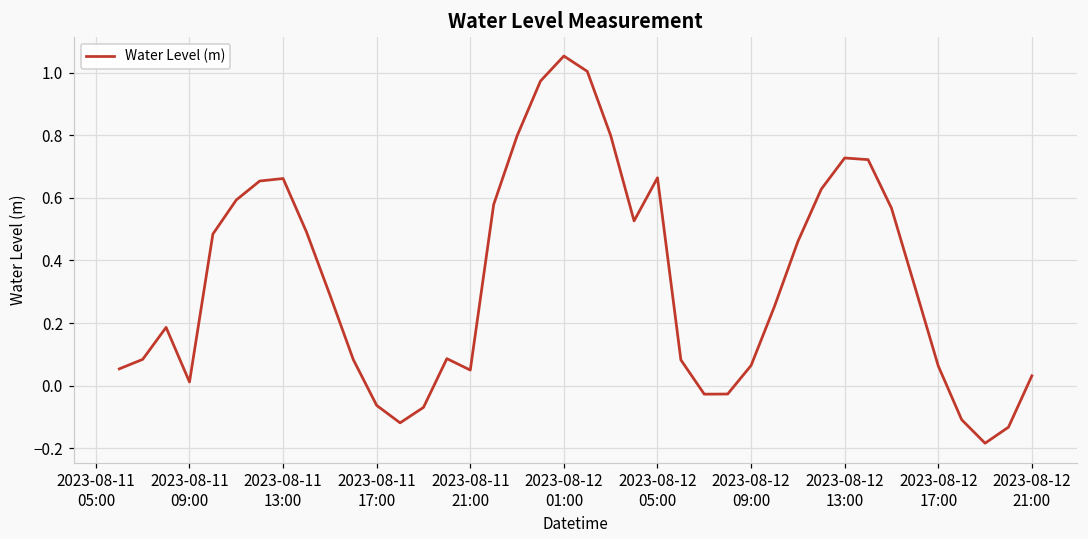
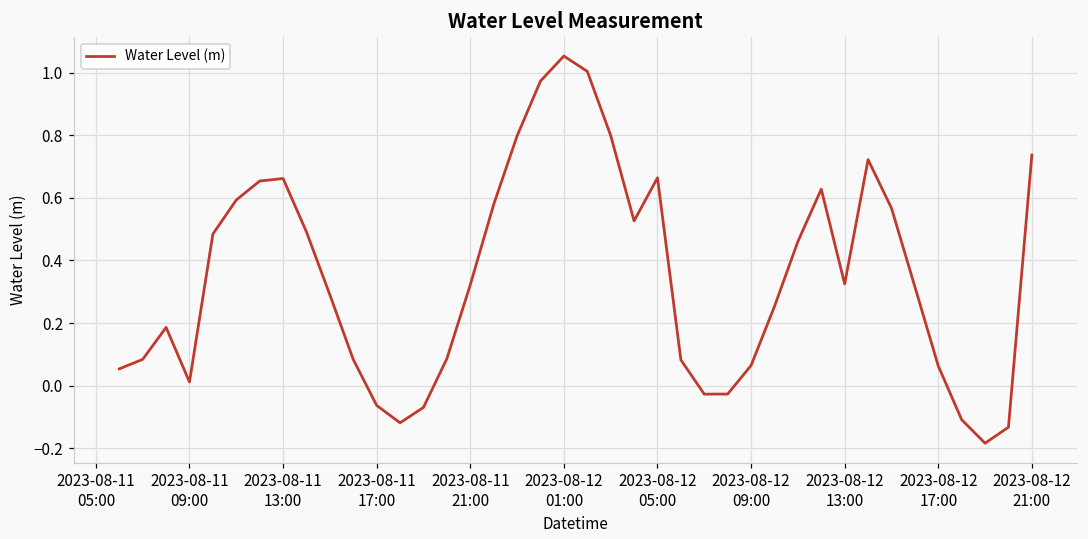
  {
    "2023-08-11 09:00": 0.01,
    "2023-08-11 13:00": 0.66,
    "2023-08-11 17:00": -0.06,
-   "2023-08-11 21:00": 0.05,
+   "2023-08-11 21:00": 0.32,
    "2023-08-12 01:00": 1.05,
    "2023-08-12 05:00": 0.66,
    "2023-08-12 09:00": 0.06,
-   "2023-08-12 13:00": 0.73,
+   "2023-08-12 13:00": 0.32,
    "2023-08-12 17:00": 0.06,
-   "2023-08-12 21:00": 0.03
+   "2023-08-12 21:00": 0.74
  }
